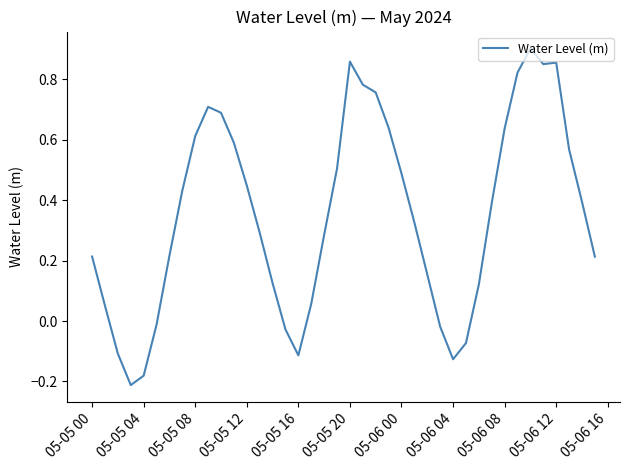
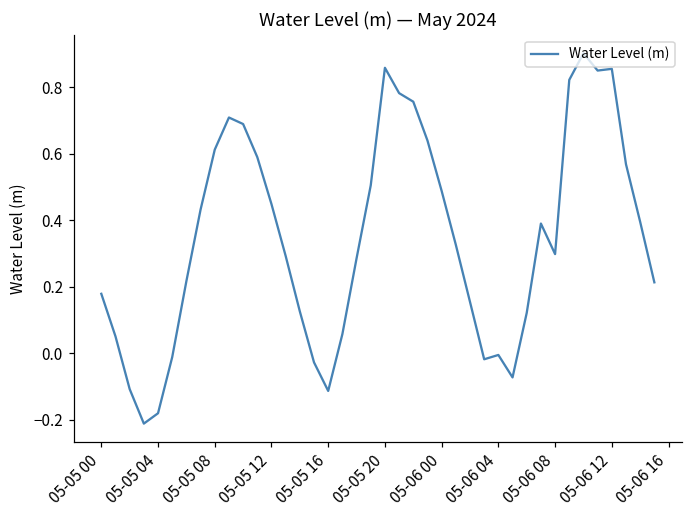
  {
-   "05-05 00": 0.21,
+   "05-05 00": 0.18,
    "05-05 04": -0.18,
    "05-05 08": 0.61,
    "05-05 12": 0.45,
    "05-05 16": -0.11,
    "05-05 20": 0.86,
    "05-06 00": 0.49,
-   "05-06 04": -0.13,
-   "05-06 08": 0.64,
+   "05-06 04": -0.01,
+   "05-06 08": 0.30,
    "05-06 12": 0.86
  }
